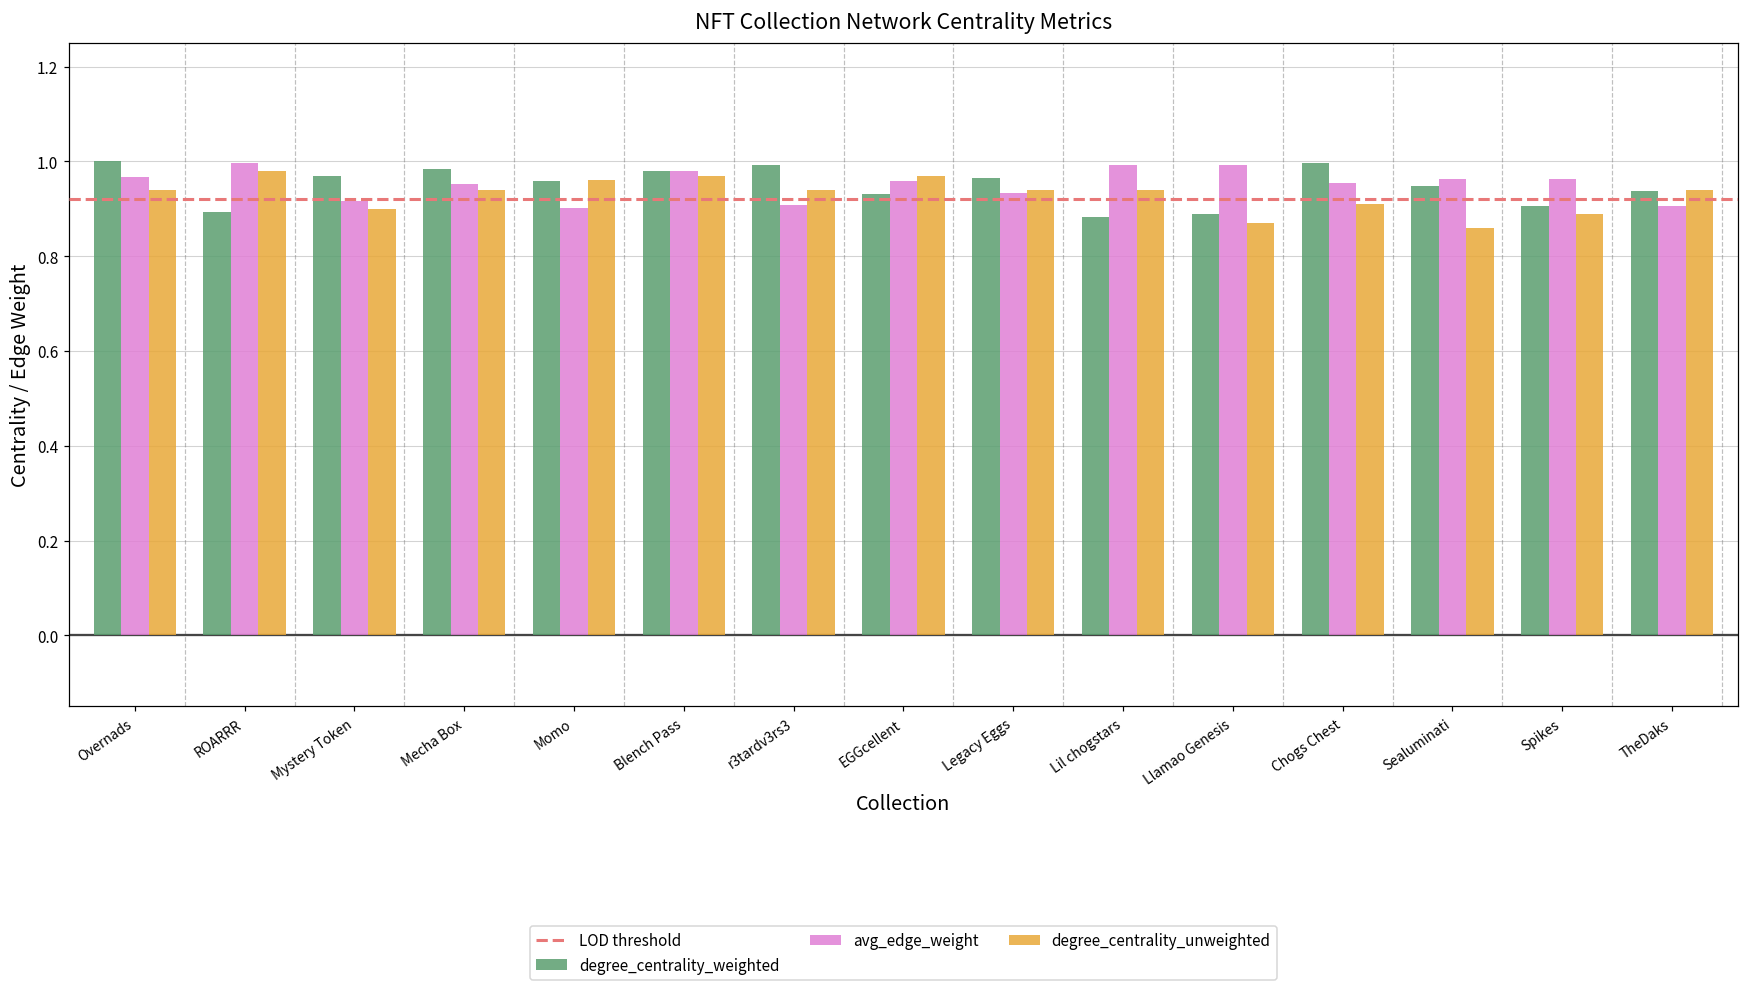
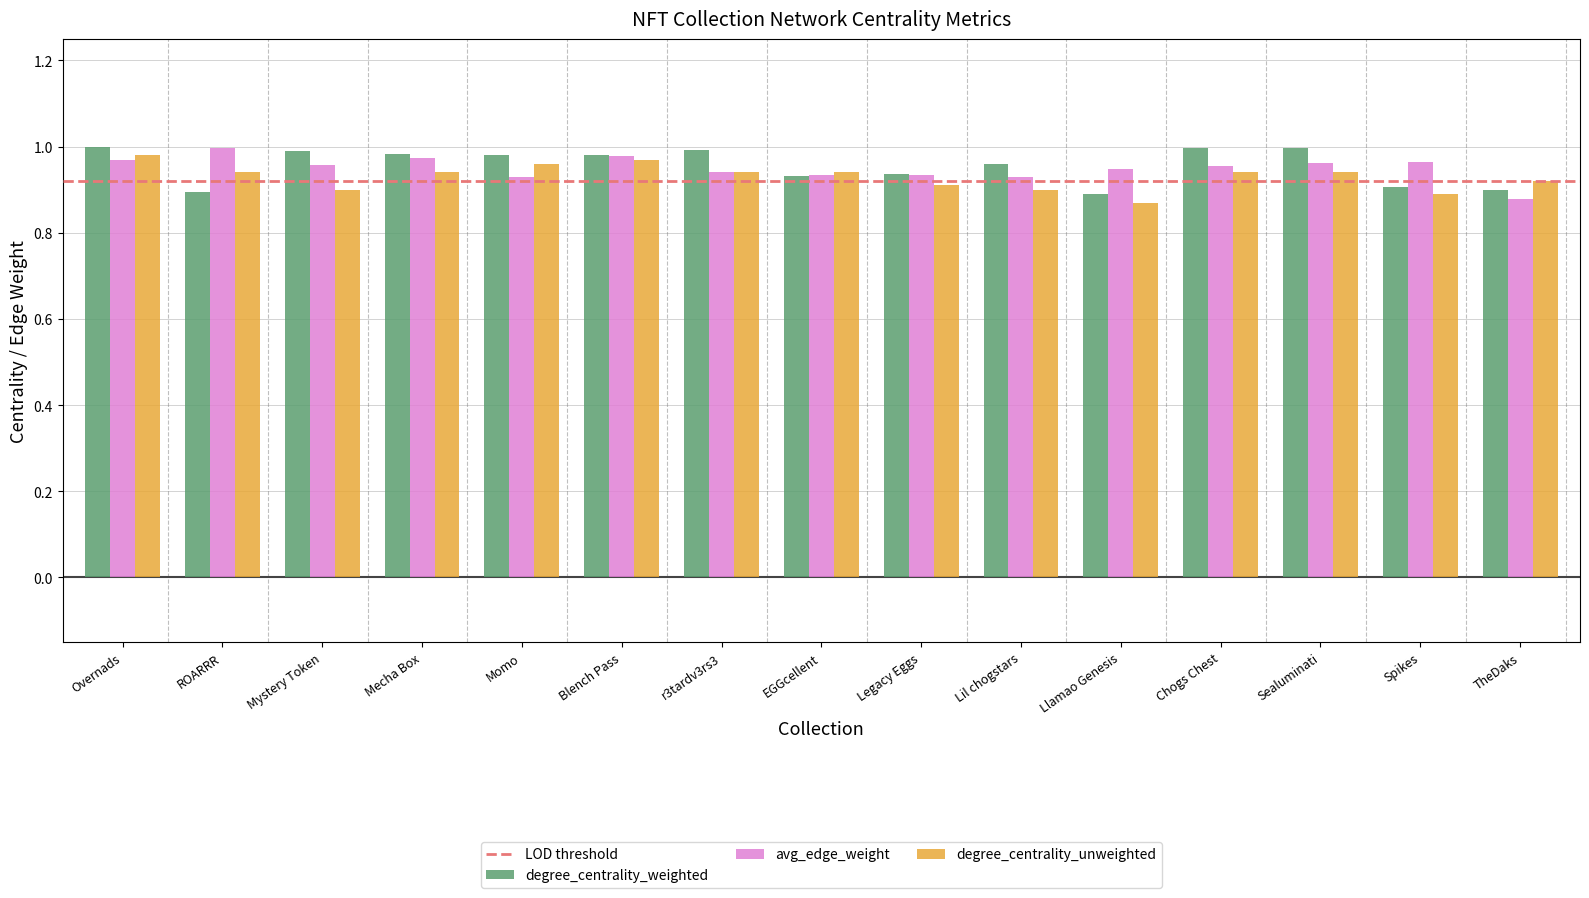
  {
    "degree_centrality_weighted": {
      "Overnads": 1.00,
      "ROARRR": 0.89,
-     "Mystery Token": 0.97,
+     "Mystery Token": 0.99,
      "Mecha Box": 0.98,
-     "Momo": 0.96,
+     "Momo": 0.98,
      "Blench Pass": 0.98,
      "r3tardv3rs3": 0.99,
      "EGGcellent": 0.93,
-     "Legacy Eggs": 0.96,
-     "Lil chogstars": 0.88,
+     "Legacy Eggs": 0.94,
+     "Lil chogstars": 0.96,
      "Llamao Genesis": 0.89,
      "Chogs Chest": 1.00,
-     "Sealuminati": 0.95,
+     "Sealuminati": 1.00,
      "Spikes": 0.91,
-     "TheDaks": 0.94
+     "TheDaks": 0.90
    },
    "avg_edge_weight": {
      "Overnads": 0.97,
      "ROARRR": 1.00,
-     "Mystery Token": 0.92,
-     "Mecha Box": 0.95,
-     "Momo": 0.90,
+     "Mystery Token": 0.96,
+     "Mecha Box": 0.97,
+     "Momo": 0.93,
      "Blench Pass": 0.98,
-     "r3tardv3rs3": 0.91,
-     "EGGcellent": 0.96,
+     "r3tardv3rs3": 0.94,
+     "EGGcellent": 0.93,
      "Legacy Eggs": 0.93,
-     "Lil chogstars": 0.99,
-     "Llamao Genesis": 0.99,
+     "Lil chogstars": 0.93,
+     "Llamao Genesis": 0.95,
      "Chogs Chest": 0.95,
      "Sealuminati": 0.96,
      "Spikes": 0.96,
-     "TheDaks": 0.91
+     "TheDaks": 0.88
    },
    "degree_centrality_unweighted": {
-     "Overnads": 0.94,
-     "ROARRR": 0.98,
+     "Overnads": 0.98,
+     "ROARRR": 0.94,
      "Mystery Token": 0.90,
      "Mecha Box": 0.94,
      "Momo": 0.96,
      "Blench Pass": 0.97,
      "r3tardv3rs3": 0.94,
-     "EGGcellent": 0.97,
-     "Legacy Eggs": 0.94,
-     "Lil chogstars": 0.94,
+     "EGGcellent": 0.94,
+     "Legacy Eggs": 0.91,
+     "Lil chogstars": 0.90,
      "Llamao Genesis": 0.87,
-     "Chogs Chest": 0.91,
-     "Sealuminati": 0.86,
+     "Chogs Chest": 0.94,
+     "Sealuminati": 0.94,
      "Spikes": 0.89,
-     "TheDaks": 0.94
+     "TheDaks": 0.92
    }
  }
